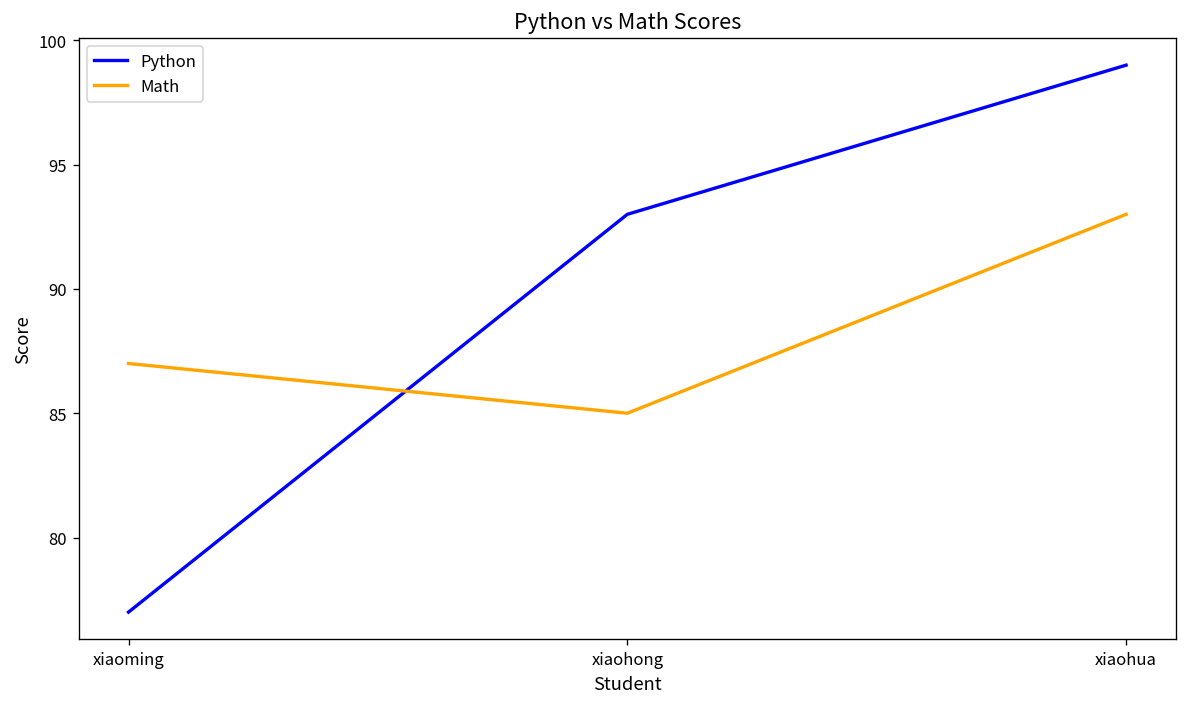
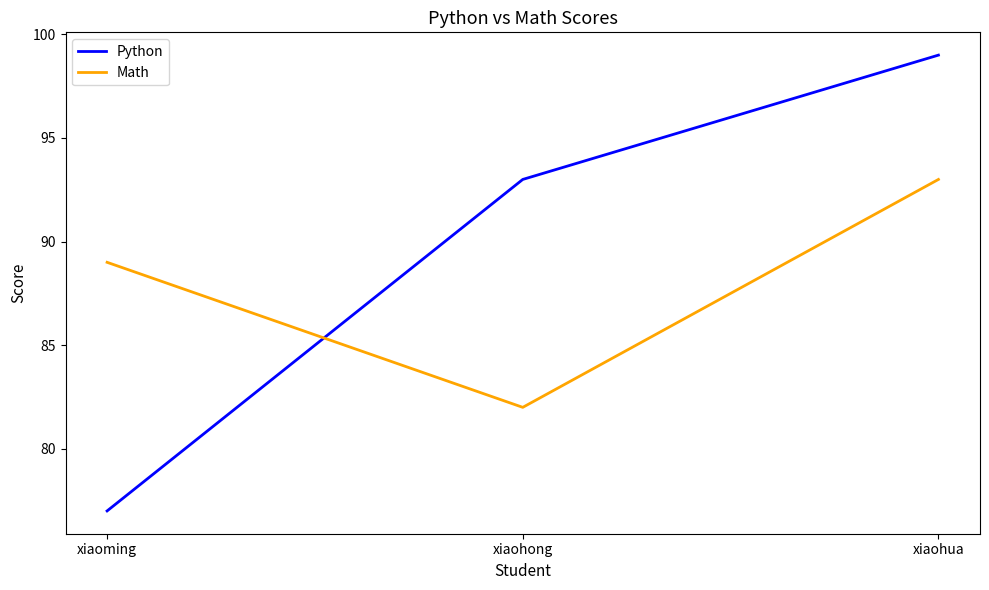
  {
    "Python": {
      "xiaoming": 77,
      "xiaohong": 93,
      "xiaohua": 99
    },
    "Math": {
-     "xiaoming": 87,
-     "xiaohong": 85,
+     "xiaoming": 89,
+     "xiaohong": 82,
      "xiaohua": 93
    }
  }
